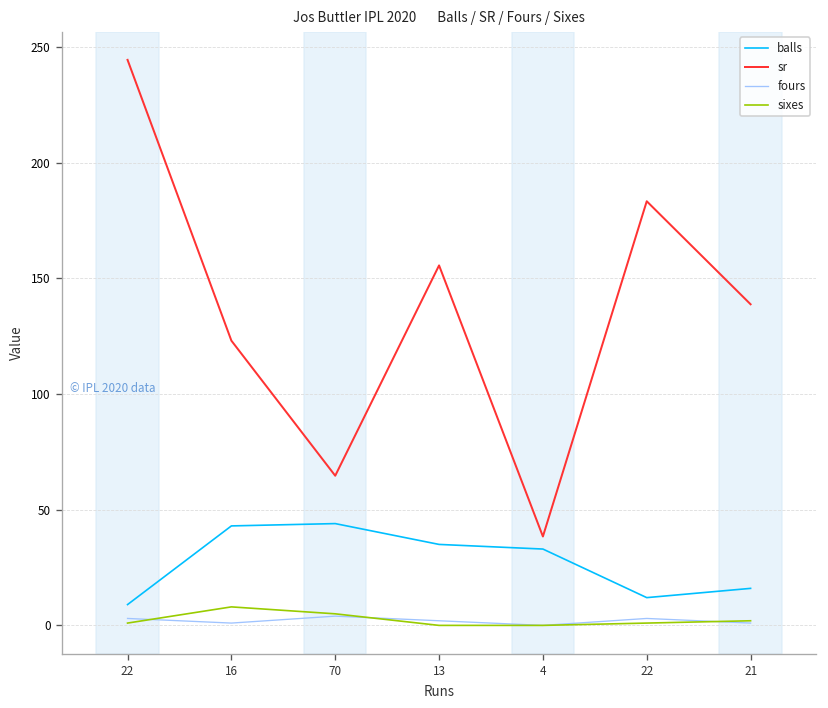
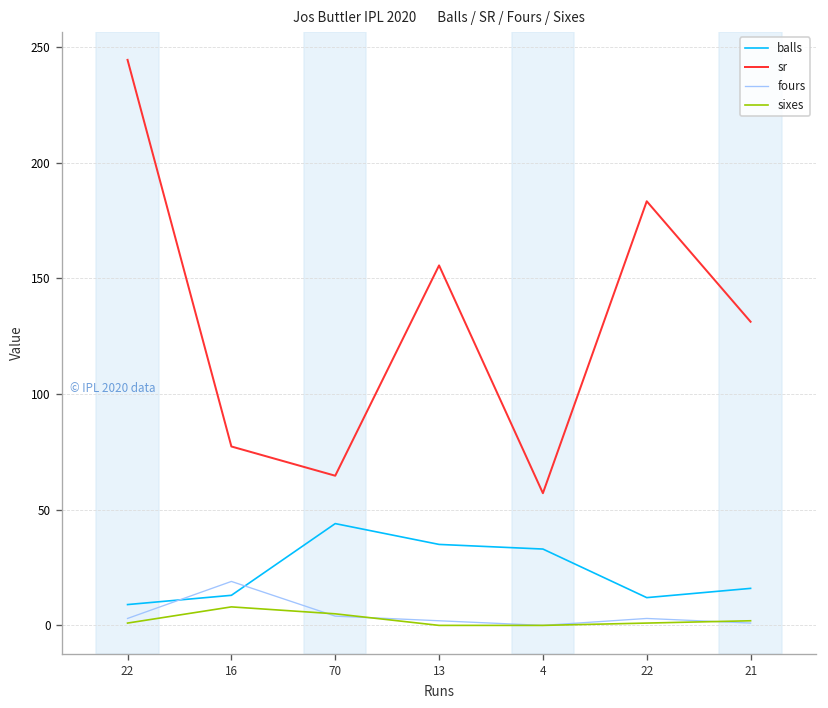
  {
    "balls": {
-     "16": 43,
+     "16": 13,
      "70": 44,
      "13": 35,
      "4": 33,
      "21": 16
    },
    "sr": {
-     "16": 123,
+     "16": 77,
      "70": 65,
      "13": 156,
-     "4": 38,
-     "21": 139
+     "4": 57,
+     "21": 131
    },
    "fours": {
-     "16": 1,
+     "16": 19,
      "13": 2
    },
    "sixes": {
      "16": 8,
      "13": 0
    }
  }
